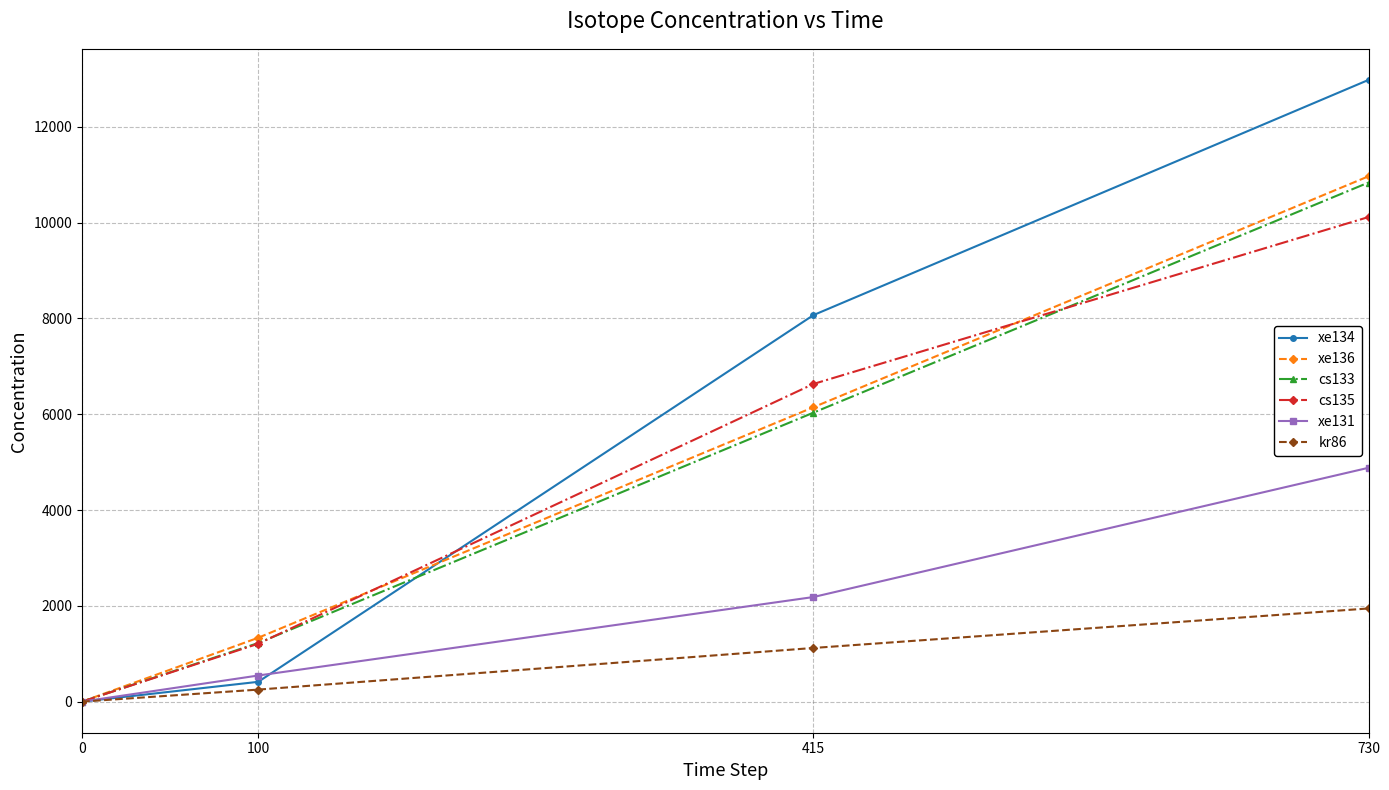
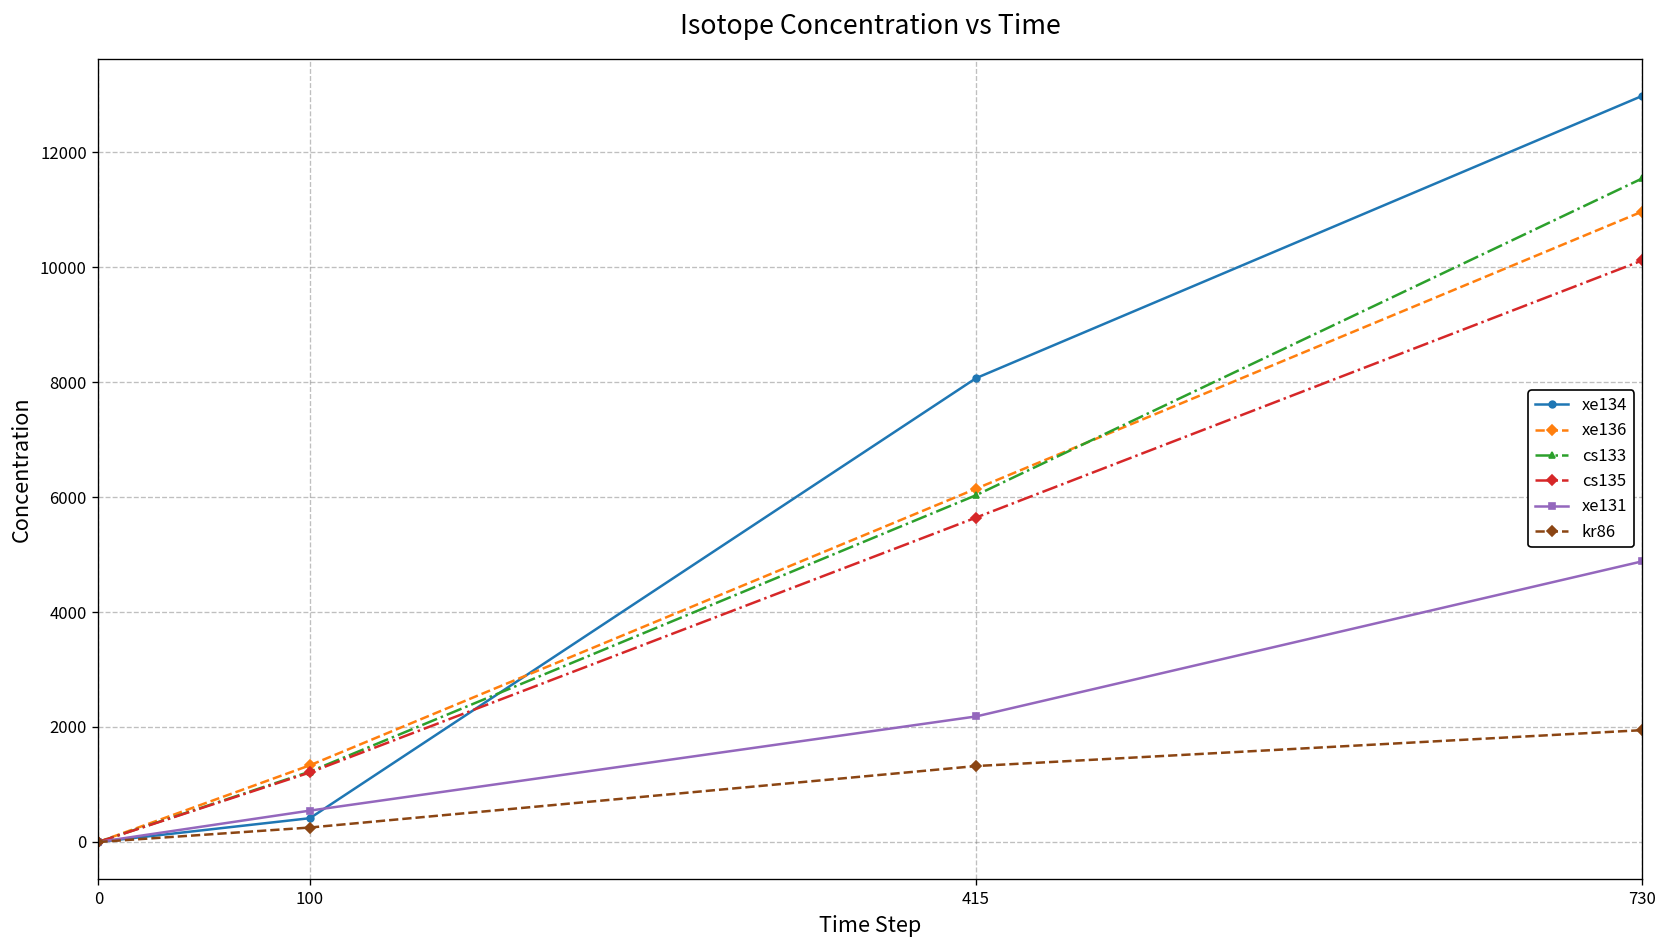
  {
    "xe134": {
      "100": 400,
      "415": 8100,
      "730": 13000
    },
    "xe136": {
      "100": 1300,
      "415": 6100,
      "730": 11000
    },
    "cs133": {
      "415": 6000,
-     "730": 10800
+     "730": 11500
    },
    "cs135": {
-     "415": 6600,
+     "415": 5600,
      "730": 10100
    },
    "xe131": {
      "100": 500,
      "415": 2200,
      "730": 4900
    },
    "kr86": {
      "100": 300,
-     "415": 1100,
+     "415": 1300,
      "730": 1900
    }
  }
